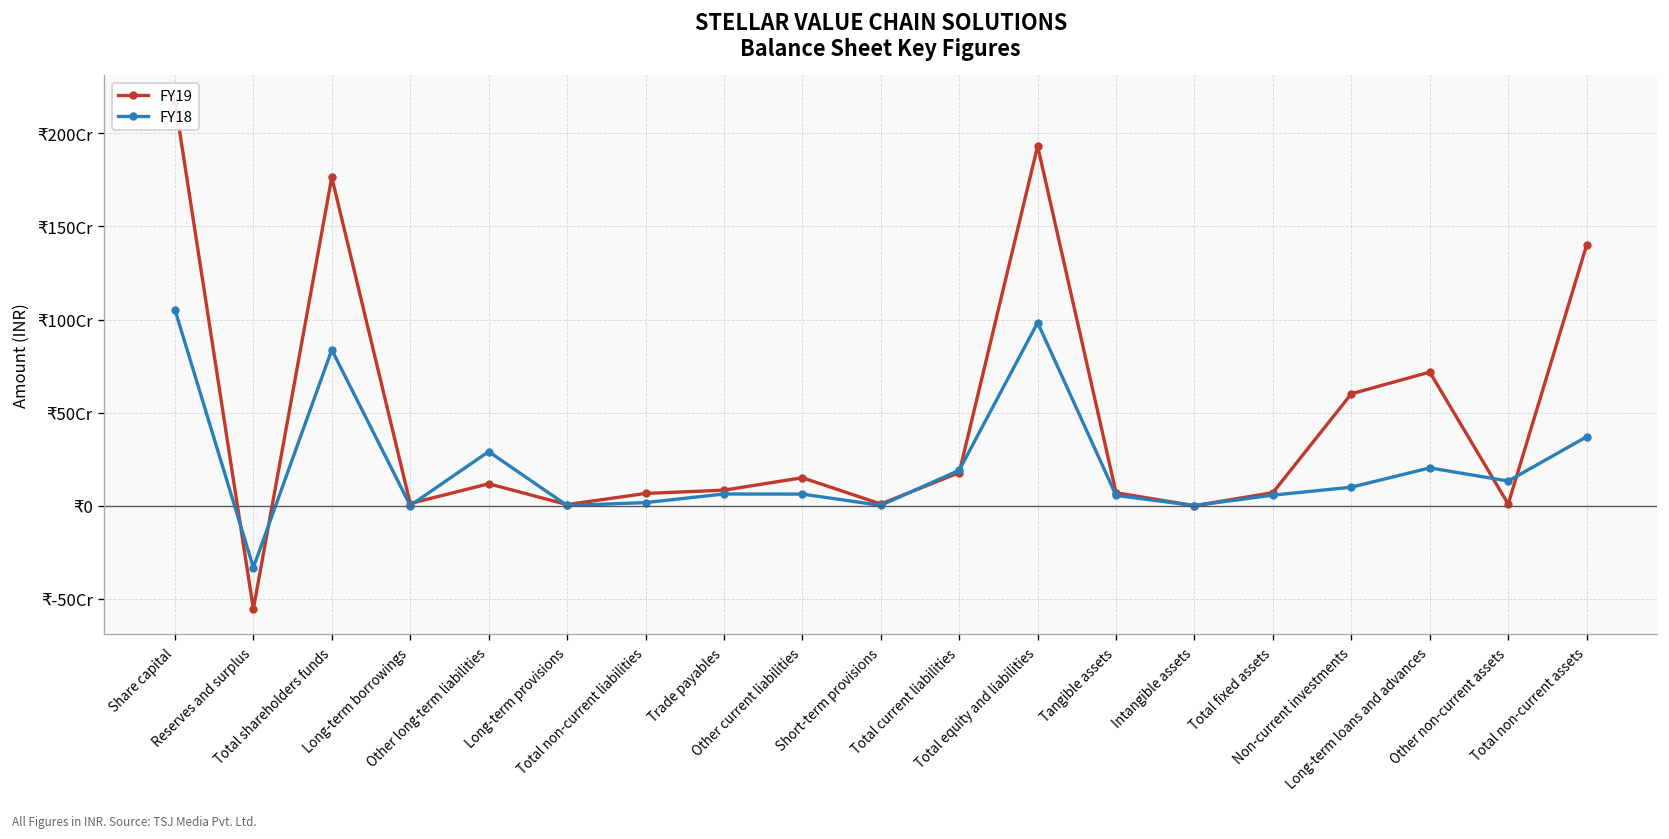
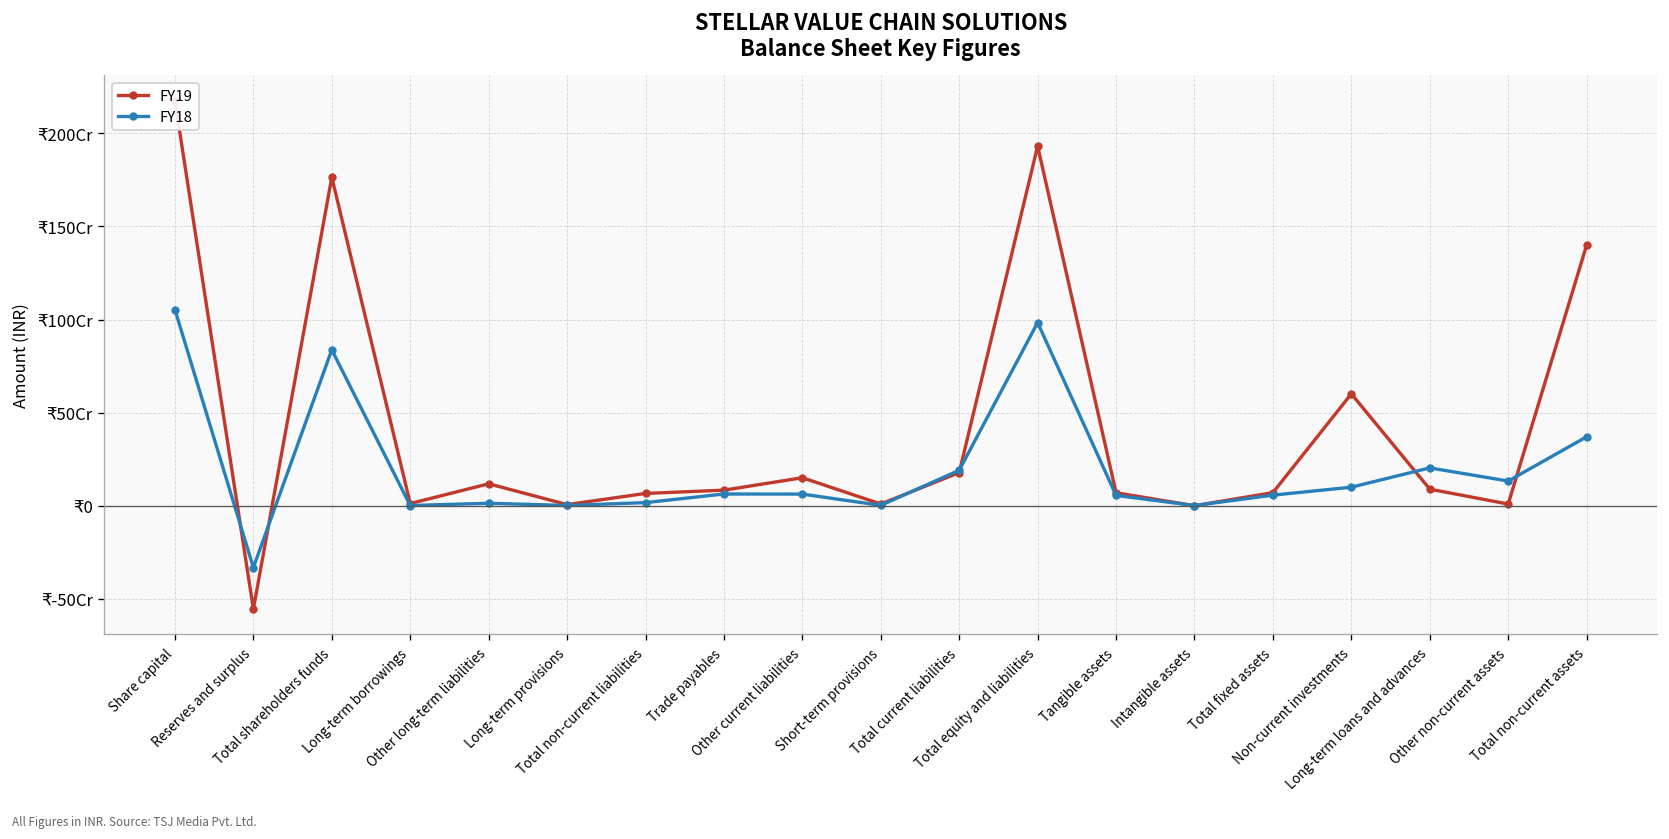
  {
    "FY19": {
      "Reserves and surplus": "₹-55Cr",
      "Total shareholders funds": "₹176Cr",
      "Other long-term liabilities": "₹12Cr",
      "Total non-current liabilities": "₹7Cr",
      "Trade payables": "₹8Cr",
      "Other current liabilities": "₹15Cr",
      "Total equity and liabilities": "₹193Cr",
      "Non-current investments": "₹60Cr",
-     "Long-term loans and advances": "₹72Cr",
+     "Long-term loans and advances": "₹9Cr",
      "Other non-current assets": "₹1Cr",
      "Total non-current assets": "₹140Cr"
    },
    "FY18": {
      "Share capital": "₹105Cr",
      "Reserves and surplus": "₹-33Cr",
      "Total shareholders funds": "₹84Cr",
-     "Other long-term liabilities": "₹29Cr",
+     "Other long-term liabilities": "₹1Cr",
      "Total non-current liabilities": "₹2Cr",
      "Trade payables": "₹6Cr",
      "Other current liabilities": "₹6Cr",
      "Total equity and liabilities": "₹98Cr",
      "Non-current investments": "₹10Cr",
      "Long-term loans and advances": "₹20Cr",
      "Other non-current assets": "₹13Cr",
      "Total non-current assets": "₹37Cr"
    }
  }
